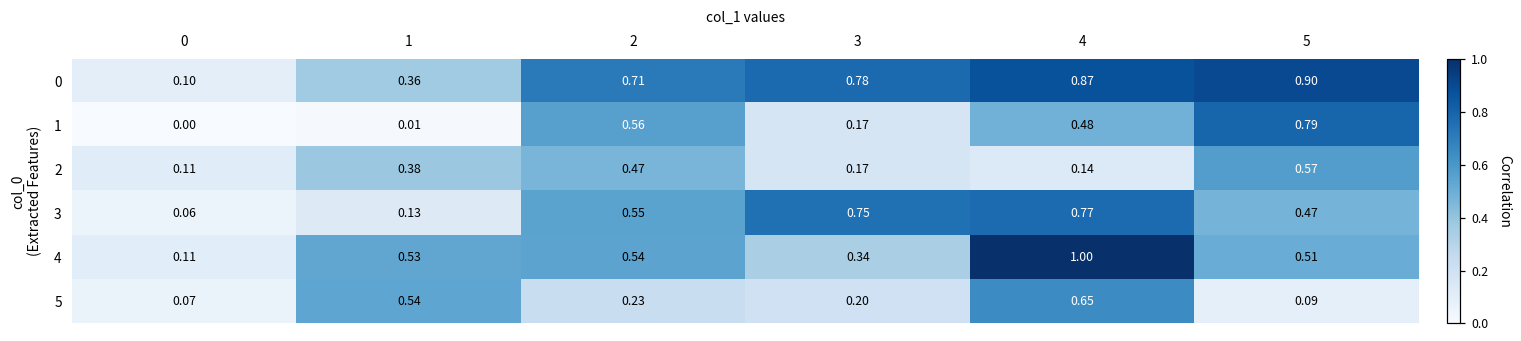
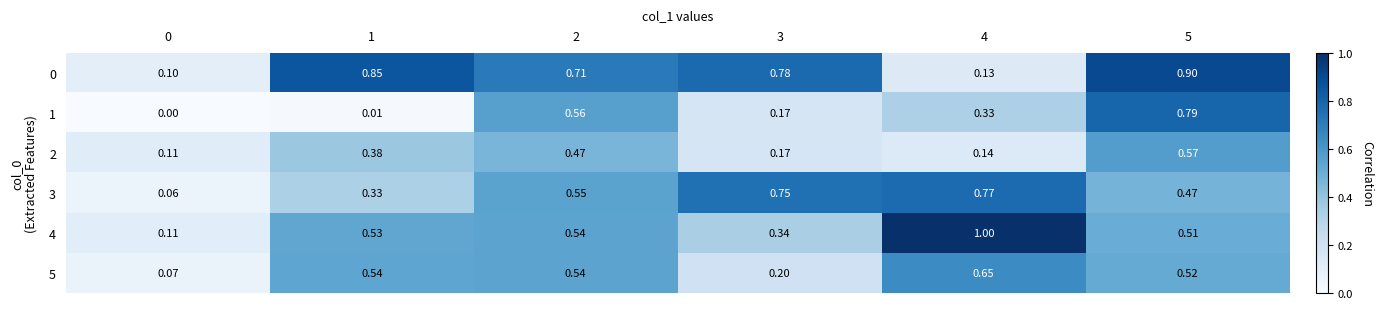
  {
    "0": {
      "0": 0.10,
-     "1": 0.36,
+     "1": 0.85,
      "2": 0.71,
      "3": 0.78,
-     "4": 0.87,
+     "4": 0.13,
      "5": 0.90
    },
    "1": {
      "0": 0.00,
      "1": 0.01,
      "2": 0.56,
      "3": 0.17,
-     "4": 0.48,
+     "4": 0.33,
      "5": 0.79
    },
    "2": {
      "0": 0.11,
      "1": 0.38,
      "2": 0.47,
      "3": 0.17,
      "4": 0.14,
      "5": 0.57
    },
    "3": {
      "0": 0.06,
-     "1": 0.13,
+     "1": 0.33,
      "2": 0.55,
      "3": 0.75,
      "4": 0.77,
      "5": 0.47
    },
    "4": {
      "0": 0.11,
      "1": 0.53,
      "2": 0.54,
      "3": 0.34,
      "4": 1.00,
      "5": 0.51
    },
    "5": {
      "0": 0.07,
      "1": 0.54,
-     "2": 0.23,
+     "2": 0.54,
      "3": 0.20,
      "4": 0.65,
-     "5": 0.09
+     "5": 0.52
    }
  }
